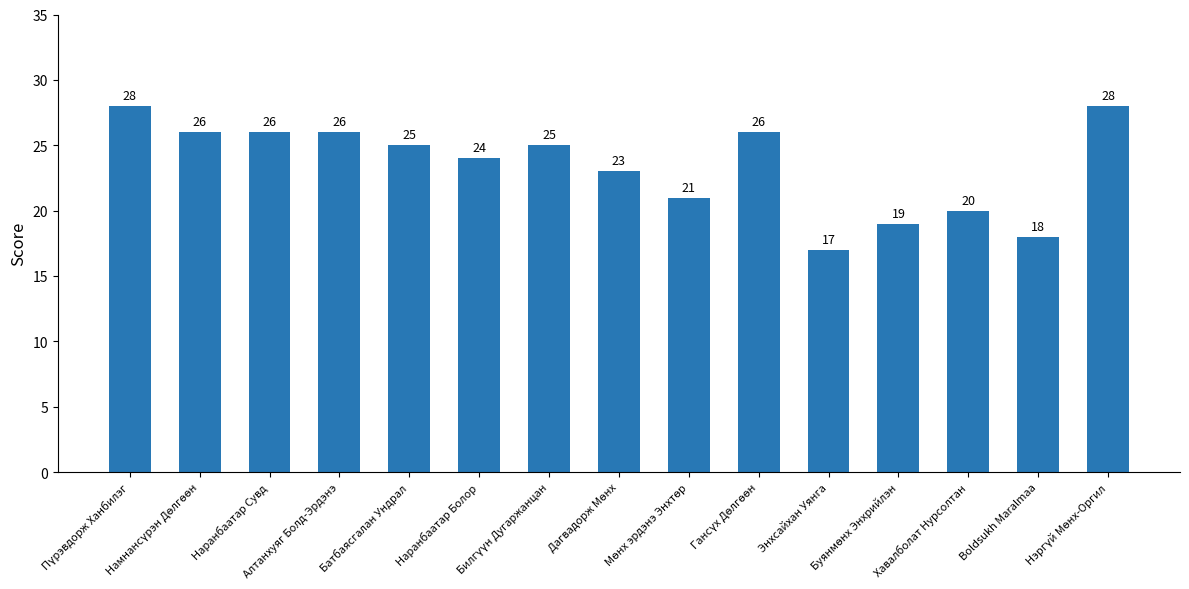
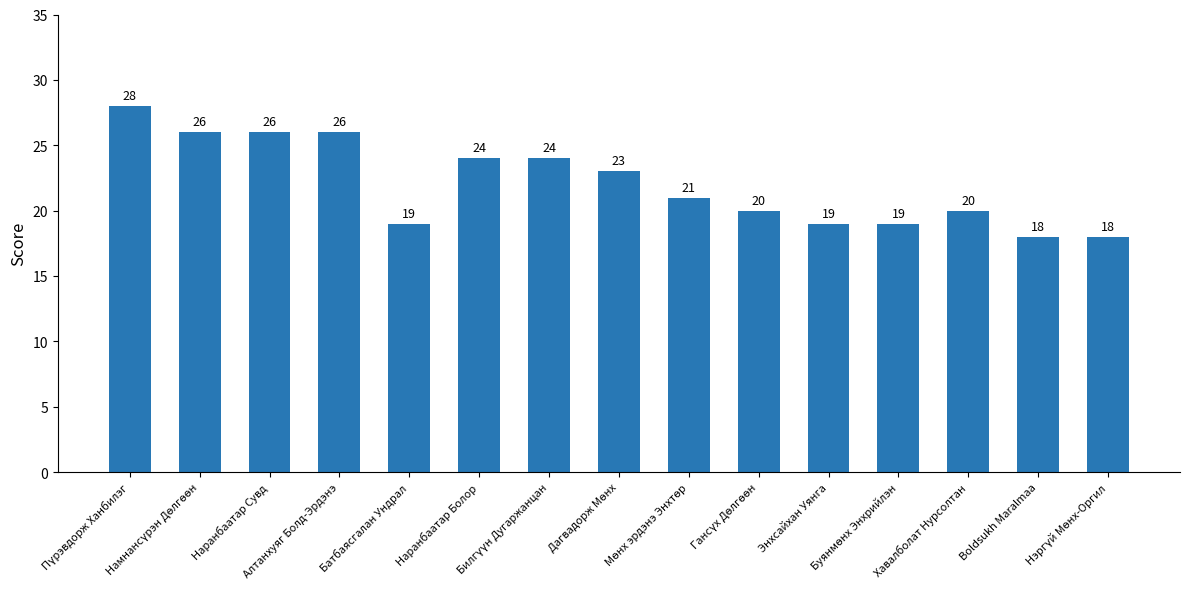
  {
    "Пүрэвдорж Ханбилэг": 28,
    "Намнансүрэн Дөлгөөн": 26,
    "Наранбаатар Сувд": 26,
    "Алтанхуяг Болд-Эрдэнэ": 26,
-   "Батбаясгалан Ундрал": 25,
+   "Батбаясгалан Ундрал": 19,
    "Наранбаатар Болор": 24,
-   "Билгүүн Дугаржанцан": 25,
+   "Билгүүн Дугаржанцан": 24,
    "Дагвадорж Мөнх": 23,
    "Мөнх эрдэнэ Энхтөр": 21,
-   "Гансүх Дөлгөөн": 26,
-   "Энхсайхан Уянга": 17,
+   "Гансүх Дөлгөөн": 20,
+   "Энхсайхан Уянга": 19,
    "Буянмөнх Энхрийлэн": 19,
    "Хавалболат Нурсолтан": 20,
    "Boldsukh Maralmaa": 18,
-   "Нэргүй Мөнх-Оргил": 28
+   "Нэргүй Мөнх-Оргил": 18
  }
